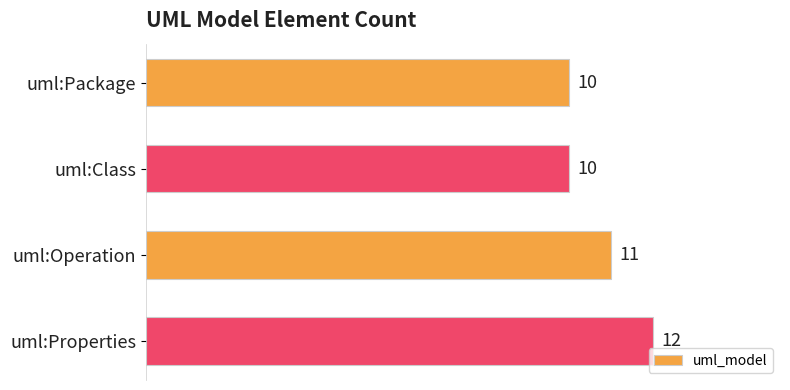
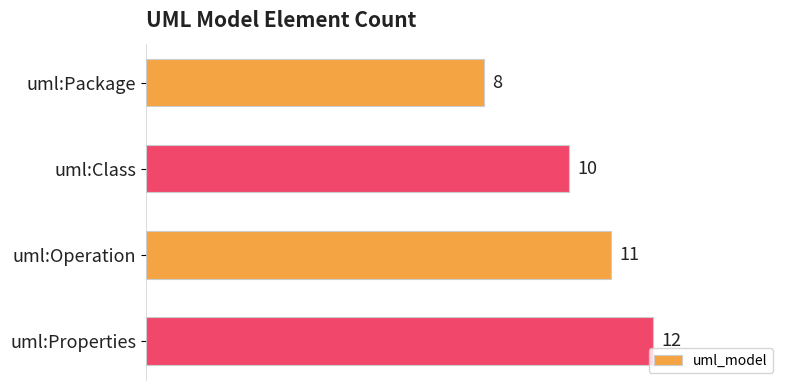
  {
-   "uml:Package": 10,
+   "uml:Package": 8,
    "uml:Class": 10,
    "uml:Operation": 11
  }
